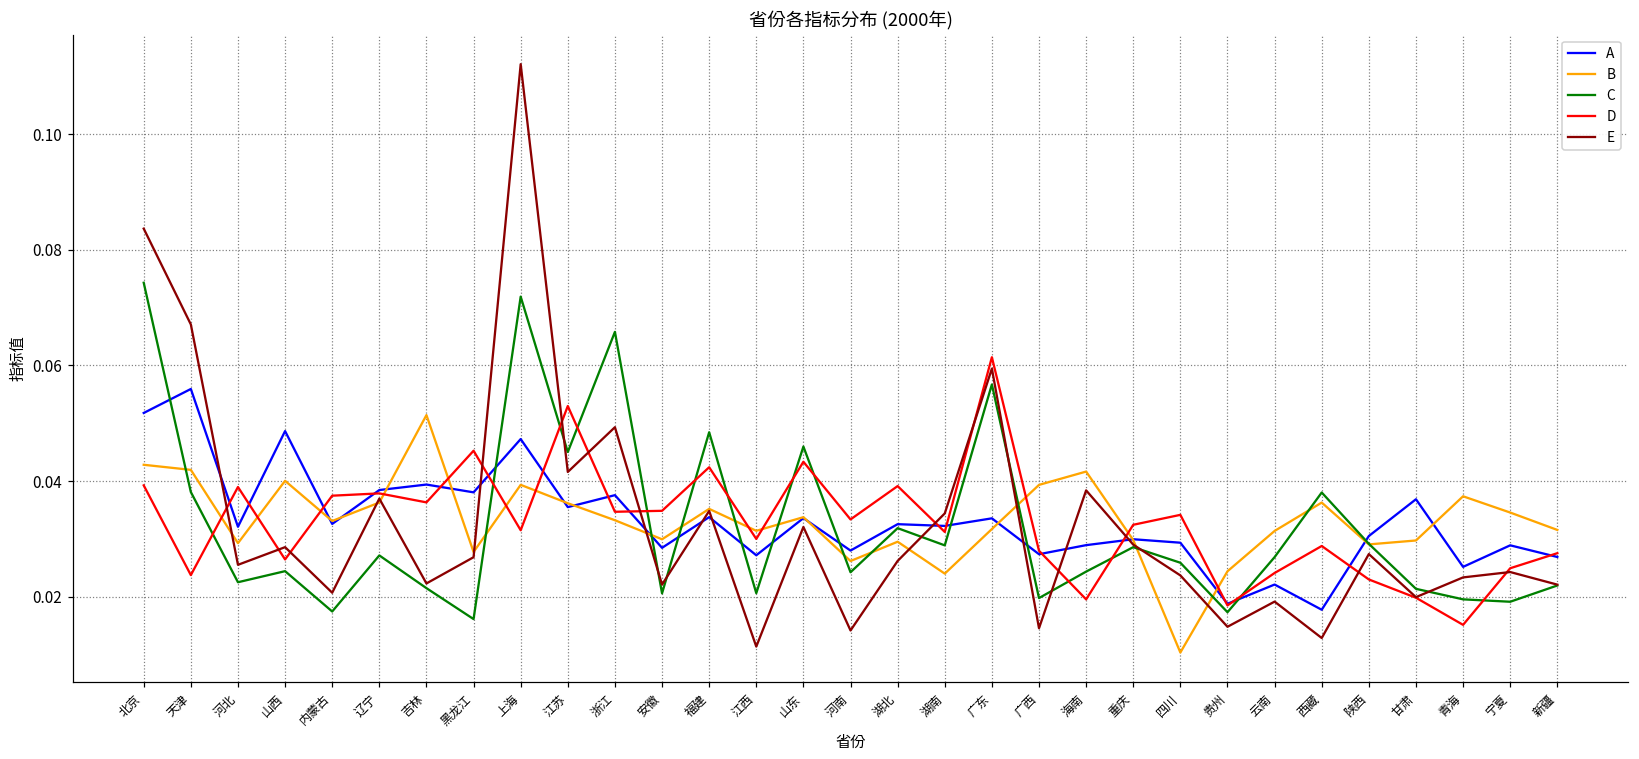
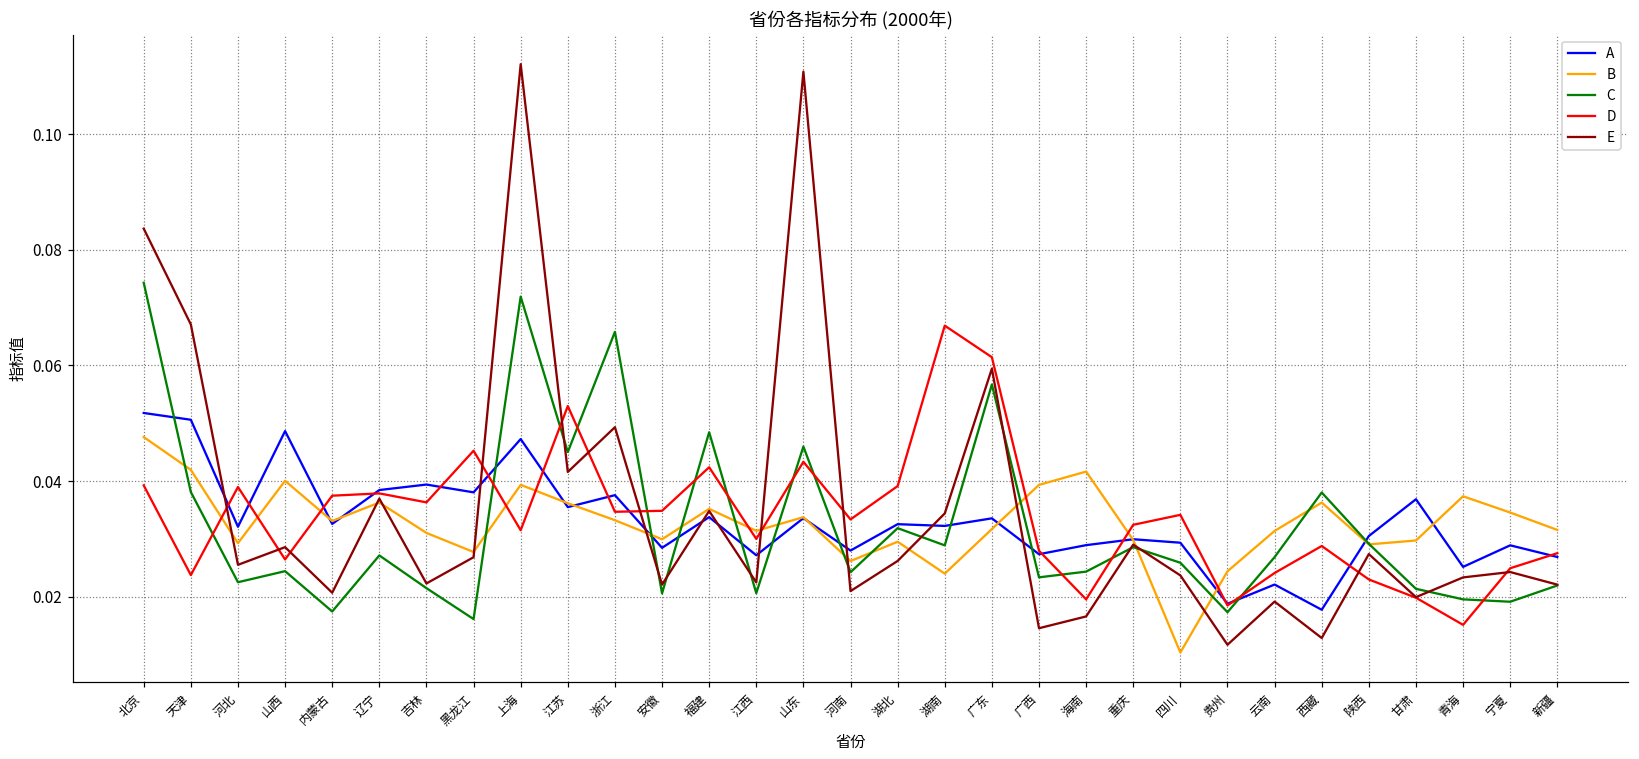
  {
    "A": {
      "北京": 0.052,
-     "天津": 0.056,
+     "天津": 0.051,
      "河北": 0.032,
      "山西": 0.049,
      "内蒙古": 0.033,
      "辽宁": 0.038,
      "吉林": 0.039,
      "黑龙江": 0.038,
      "上海": 0.047,
      "江苏": 0.036,
      "浙江": 0.038,
      "安徽": 0.028,
      "福建": 0.034,
      "江西": 0.027,
      "河南": 0.028,
      "湖北": 0.033,
      "湖南": 0.032,
      "广东": 0.034,
      "广西": 0.027,
      "海南": 0.029,
      "四川": 0.029,
      "云南": 0.022,
      "西藏": 0.018,
      "陕西": 0.031,
      "甘肃": 0.037,
      "青海": 0.025,
      "宁夏": 0.029,
      "新疆": 0.027
    },
    "B": {
-     "北京": 0.043,
+     "北京": 0.048,
      "天津": 0.042,
      "河北": 0.029,
      "山西": 0.040,
      "内蒙古": 0.033,
      "辽宁": 0.036,
-     "吉林": 0.051,
+     "吉林": 0.031,
      "黑龙江": 0.028,
      "上海": 0.039,
      "江苏": 0.036,
      "浙江": 0.033,
      "安徽": 0.030,
      "江西": 0.031,
      "河南": 0.026,
      "湖北": 0.030,
      "湖南": 0.024,
      "广东": 0.032,
      "广西": 0.039,
      "海南": 0.042,
      "四川": 0.010,
      "贵州": 0.024,
      "云南": 0.031,
      "西藏": 0.036,
      "甘肃": 0.030,
      "青海": 0.037,
      "宁夏": 0.035,
      "新疆": 0.032
    },
    "C": {
      "北京": 0.074,
      "天津": 0.038,
      "河北": 0.023,
      "山西": 0.024,
      "内蒙古": 0.017,
      "辽宁": 0.027,
      "吉林": 0.022,
      "黑龙江": 0.016,
      "上海": 0.072,
      "江苏": 0.045,
      "浙江": 0.066,
      "安徽": 0.021,
      "福建": 0.048,
      "江西": 0.021,
      "山东": 0.046,
      "河南": 0.024,
      "湖北": 0.032,
      "湖南": 0.029,
      "广东": 0.057,
-     "广西": 0.020,
+     "广西": 0.023,
      "海南": 0.024,
      "四川": 0.026,
      "贵州": 0.017,
      "云南": 0.027,
      "西藏": 0.038,
      "甘肃": 0.021,
      "青海": 0.020,
      "宁夏": 0.019
    },
    "D": {
      "北京": 0.039,
      "天津": 0.024,
      "河北": 0.039,
      "山西": 0.026,
      "内蒙古": 0.037,
      "辽宁": 0.038,
      "吉林": 0.036,
      "黑龙江": 0.045,
      "上海": 0.032,
      "江苏": 0.053,
      "浙江": 0.035,
      "安徽": 0.035,
      "福建": 0.042,
      "江西": 0.030,
      "山东": 0.043,
      "河南": 0.033,
      "湖北": 0.039,
-     "湖南": 0.031,
+     "湖南": 0.067,
      "广东": 0.061,
      "广西": 0.028,
      "海南": 0.020,
      "重庆": 0.032,
      "四川": 0.034,
      "云南": 0.024,
      "西藏": 0.029,
      "陕西": 0.023,
      "青海": 0.015,
      "宁夏": 0.025,
      "新疆": 0.028
    },
    "E": {
      "北京": 0.084,
      "天津": 0.067,
      "河北": 0.026,
      "山西": 0.029,
      "内蒙古": 0.021,
      "辽宁": 0.037,
      "吉林": 0.022,
      "黑龙江": 0.027,
      "上海": 0.112,
      "江苏": 0.042,
      "浙江": 0.049,
      "安徽": 0.022,
-     "江西": 0.011,
-     "山东": 0.032,
-     "河南": 0.014,
+     "江西": 0.023,
+     "山东": 0.111,
+     "河南": 0.021,
      "湖北": 0.026,
      "湖南": 0.034,
      "广东": 0.059,
      "广西": 0.015,
-     "海南": 0.038,
+     "海南": 0.017,
      "四川": 0.024,
-     "贵州": 0.015,
+     "贵州": 0.012,
      "云南": 0.019,
      "西藏": 0.013,
      "陕西": 0.027,
      "青海": 0.023,
      "宁夏": 0.024
    }
  }
